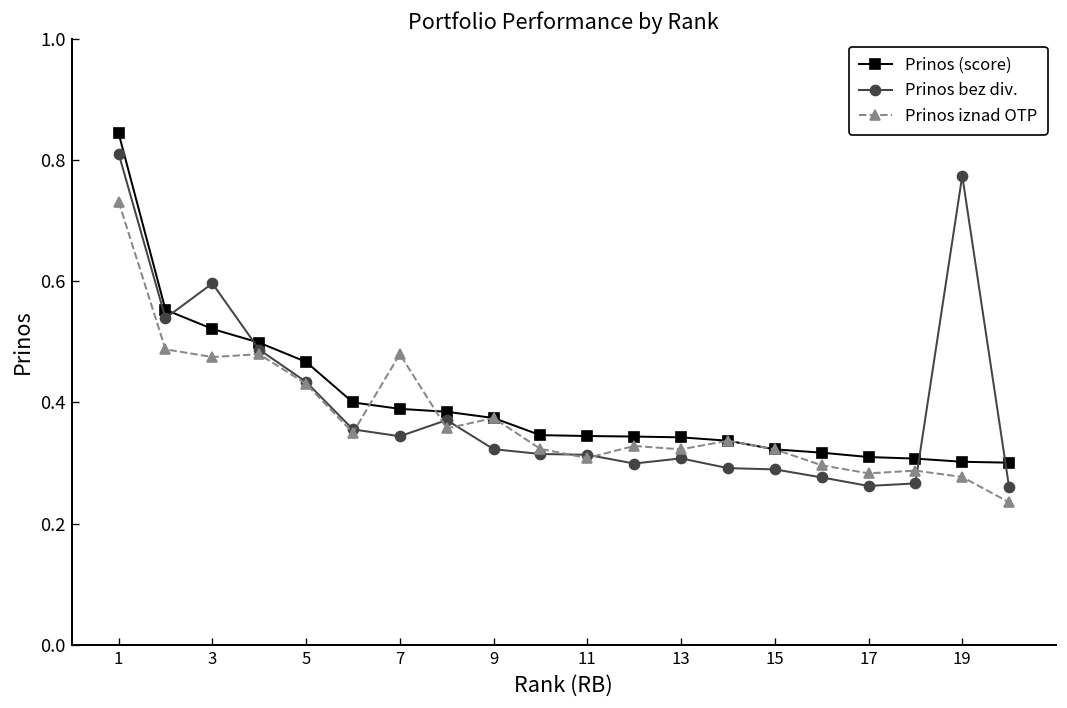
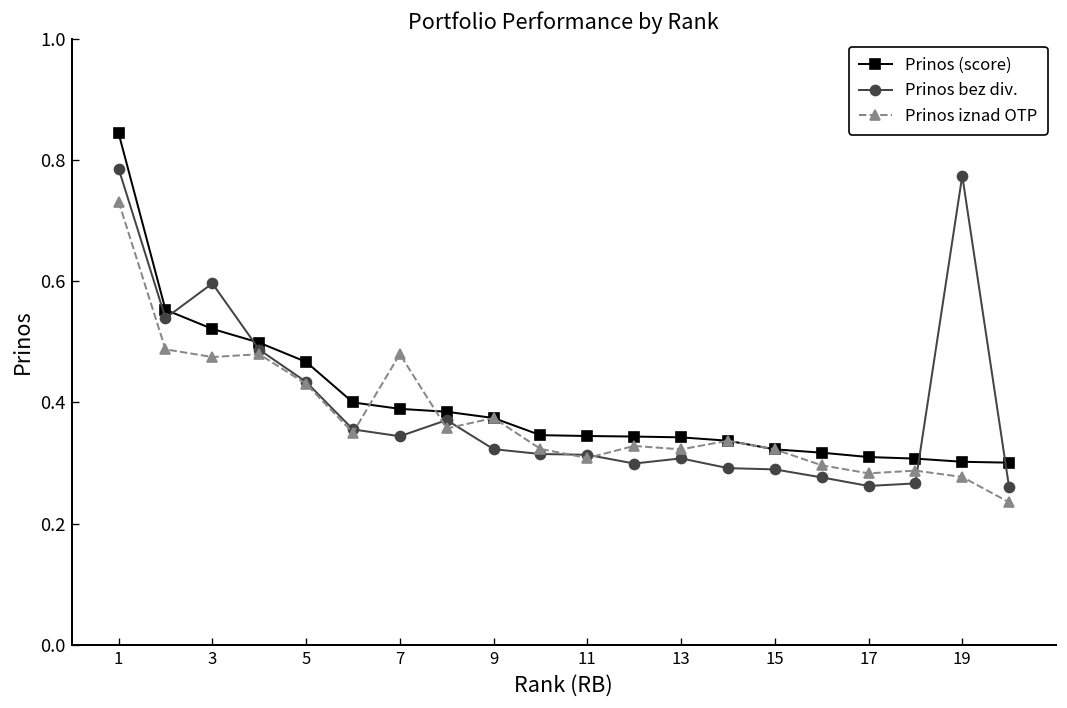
  {
    "Prinos (score)": {
      "1": 0.84,
      "3": 0.52,
      "5": 0.47,
      "7": 0.39,
      "11": 0.34,
      "13": 0.34,
      "17": 0.31,
      "19": 0.30
    },
    "Prinos bez div.": {
-     "1": 0.81,
+     "1": 0.79,
      "3": 0.60,
      "7": 0.34,
      "9": 0.32,
      "11": 0.31,
      "13": 0.31,
      "15": 0.29,
      "17": 0.26,
      "19": 0.77
    },
    "Prinos iznad OTP": {
      "1": 0.73,
      "3": 0.47,
      "7": 0.48,
      "11": 0.31,
      "13": 0.32,
      "17": 0.28,
      "19": 0.28
    }
  }
